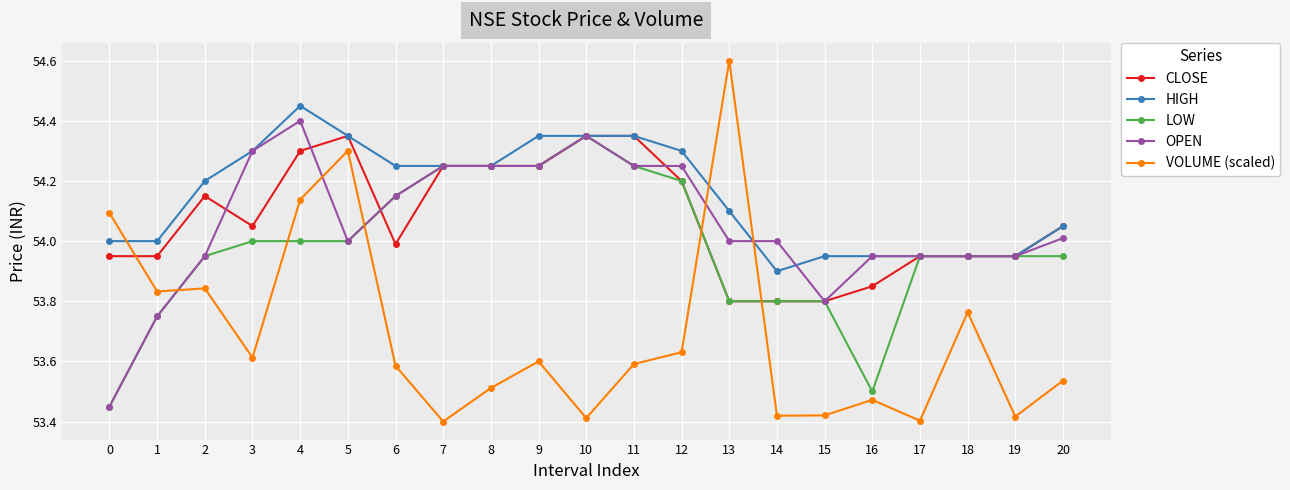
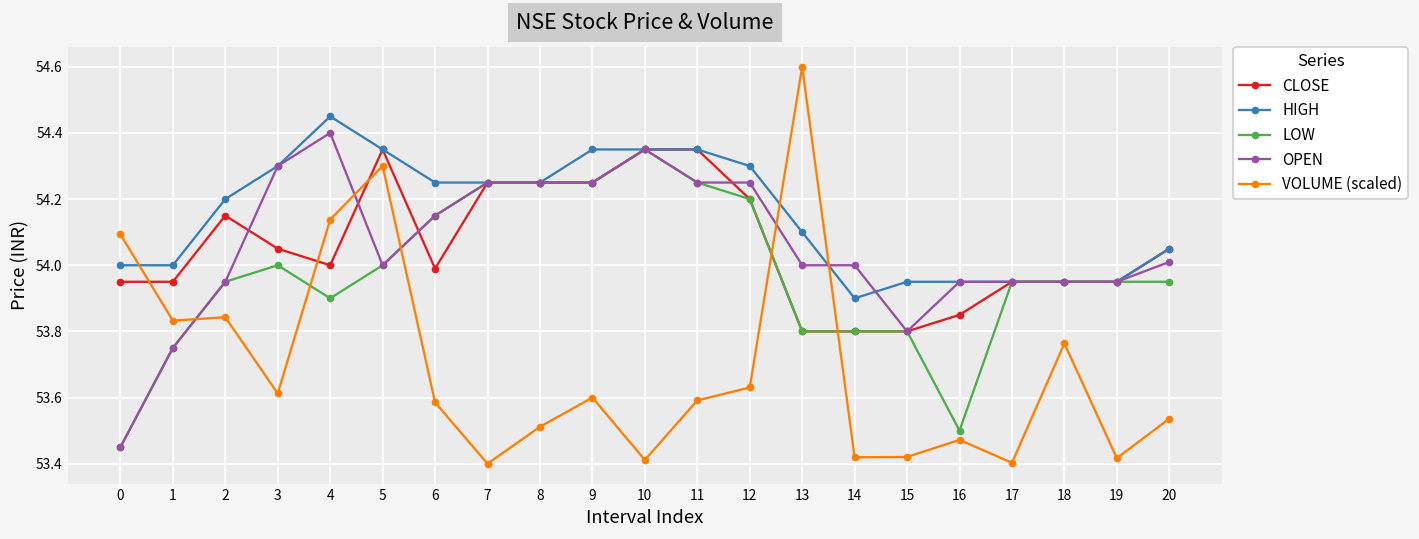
  {
    "CLOSE": {
      "0": 53.95,
      "1": 53.95,
      "2": 54.15,
      "3": 54.05,
-     "4": 54.3,
+     "4": 54.0,
      "6": 53.99,
      "16": 53.85
    },
    "HIGH": {
      "0": 54.0,
      "1": 54.0,
      "2": 54.2,
      "4": 54.45,
      "6": 54.25,
      "9": 54.35,
      "12": 54.3,
      "13": 54.1,
      "14": 53.9,
      "15": 53.95
    },
    "LOW": {
      "3": 54.0,
-     "4": 54.0,
+     "4": 53.9,
      "16": 53.5,
      "20": 53.95
    },
    "OPEN": {
      "4": 54.4,
      "12": 54.25,
      "13": 54.0,
      "14": 54.0,
      "20": 54.01
    },
    "VOLUME (scaled)": {
      "0": 54.1,
      "1": 53.83,
      "2": 53.84,
      "3": 53.61,
      "4": 54.14,
      "5": 54.3,
      "6": 53.59,
      "7": 53.4,
      "8": 53.51,
      "9": 53.6,
      "10": 53.41,
      "11": 53.59,
      "12": 53.63,
      "13": 54.6,
      "14": 53.42,
      "15": 53.42,
      "16": 53.47,
      "17": 53.4,
      "18": 53.76,
      "19": 53.42,
      "20": 53.54
    }
  }
